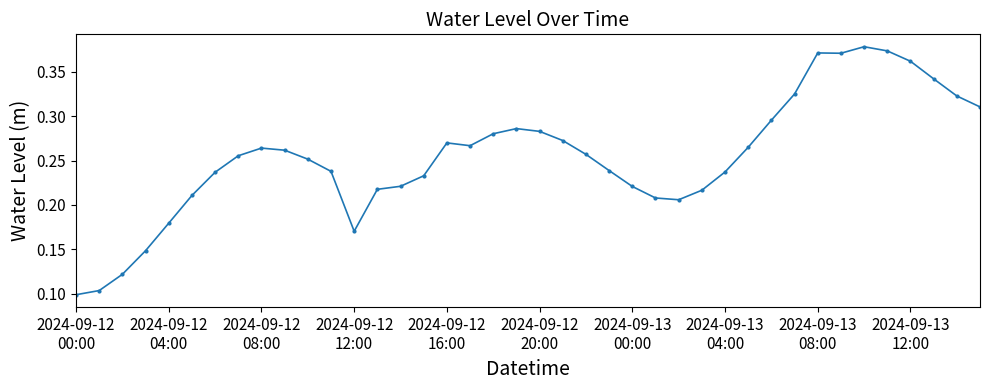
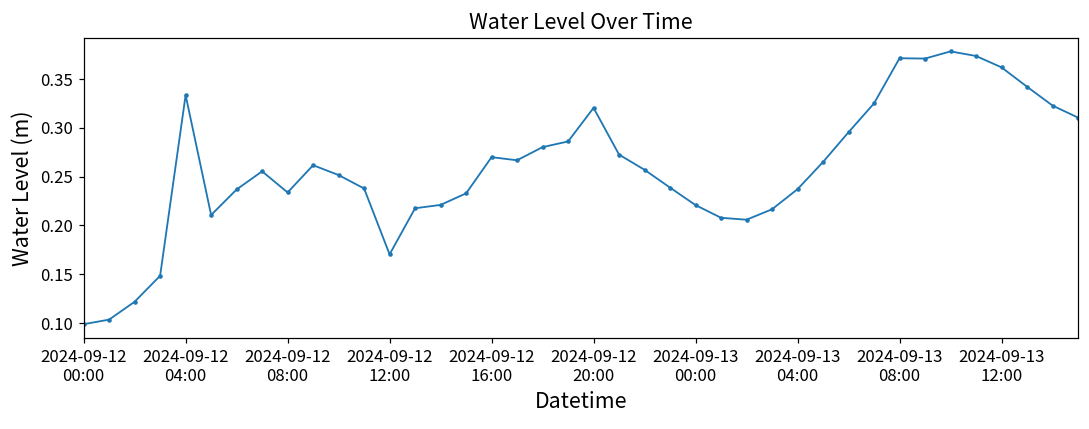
  {
    "2024-09-12 00:00": 0.10,
-   "2024-09-12 04:00": 0.18,
-   "2024-09-12 08:00": 0.26,
+   "2024-09-12 04:00": 0.33,
+   "2024-09-12 08:00": 0.23,
    "2024-09-12 12:00": 0.17,
    "2024-09-12 16:00": 0.27,
-   "2024-09-12 20:00": 0.28,
+   "2024-09-12 20:00": 0.32,
    "2024-09-13 00:00": 0.22,
    "2024-09-13 04:00": 0.24,
    "2024-09-13 08:00": 0.37,
    "2024-09-13 12:00": 0.36
  }
